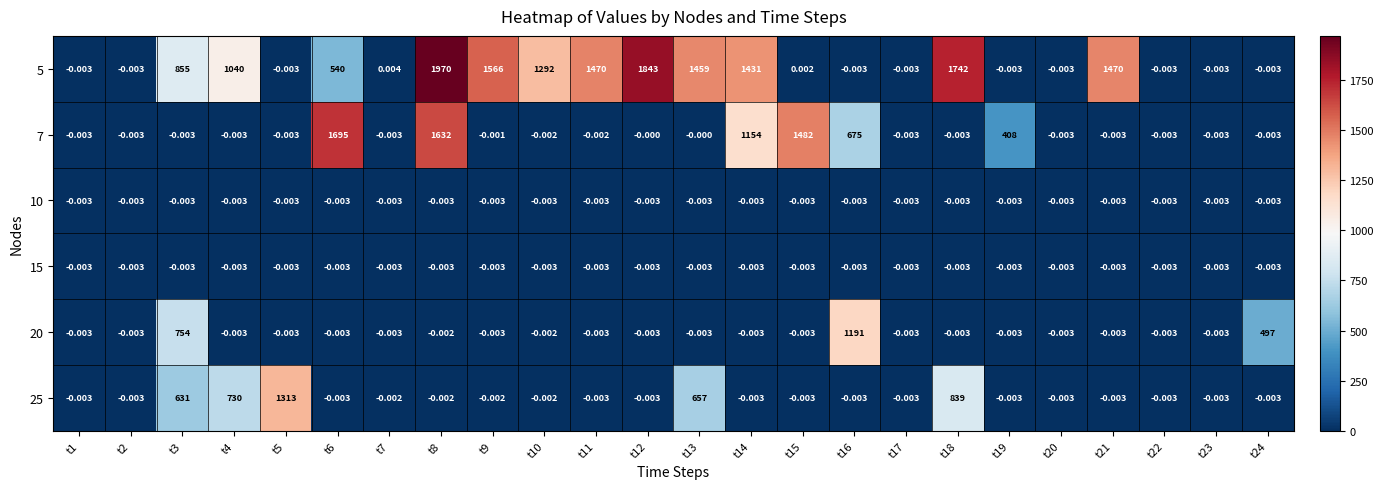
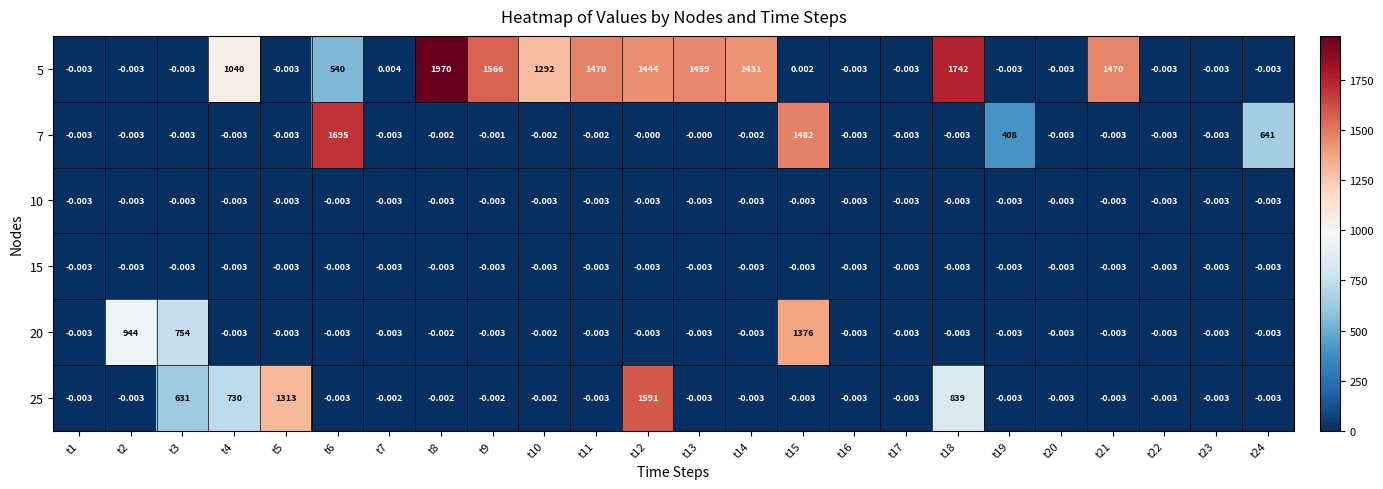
  {
    "5": {
      "t1": -0.003,
      "t2": -0.003,
-     "t3": 855,
+     "t3": -0.003,
      "t4": 1040,
      "t5": -0.003,
      "t6": 540,
      "t7": 0.004,
      "t8": 1970,
      "t9": 1566,
      "t10": 1292,
      "t11": 1470,
-     "t12": 1843,
+     "t12": 1444,
      "t13": 1459,
      "t14": 1431,
      "t15": 0.002,
      "t16": -0.003,
      "t17": -0.003,
      "t18": 1742,
      "t19": -0.003,
      "t20": -0.003,
      "t21": 1470,
      "t22": -0.003,
      "t23": -0.003,
      "t24": -0.003
    },
    "7": {
      "t1": -0.003,
      "t2": -0.003,
      "t3": -0.003,
      "t4": -0.003,
      "t5": -0.003,
      "t6": 1695,
      "t7": -0.003,
-     "t8": 1632,
+     "t8": -0.002,
      "t9": -0.001,
      "t10": -0.002,
      "t11": -0.002,
      "t12": -0.000,
      "t13": -0.000,
-     "t14": 1154,
+     "t14": -0.002,
      "t15": 1482,
-     "t16": 675,
+     "t16": -0.003,
      "t17": -0.003,
      "t18": -0.003,
      "t19": 408,
      "t20": -0.003,
      "t21": -0.003,
      "t22": -0.003,
      "t23": -0.003,
-     "t24": -0.003
+     "t24": 641
    },
    "10": {
      "t1": -0.003,
      "t2": -0.003,
      "t3": -0.003,
      "t4": -0.003,
      "t5": -0.003,
      "t6": -0.003,
      "t7": -0.003,
      "t8": -0.003,
      "t9": -0.003,
      "t10": -0.003,
      "t11": -0.003,
      "t12": -0.003,
      "t13": -0.003,
      "t14": -0.003,
      "t15": -0.003,
      "t16": -0.003,
      "t17": -0.003,
      "t18": -0.003,
      "t19": -0.003,
      "t20": -0.003,
      "t21": -0.003,
      "t22": -0.003,
      "t23": -0.003,
      "t24": -0.003
    },
    "15": {
      "t1": -0.003,
      "t2": -0.003,
      "t3": -0.003,
      "t4": -0.003,
      "t5": -0.003,
      "t6": -0.003,
      "t7": -0.003,
      "t8": -0.003,
      "t9": -0.003,
      "t10": -0.003,
      "t11": -0.003,
      "t12": -0.003,
      "t13": -0.003,
      "t14": -0.003,
      "t15": -0.003,
      "t16": -0.003,
      "t17": -0.003,
      "t18": -0.003,
      "t19": -0.003,
      "t20": -0.003,
      "t21": -0.003,
      "t22": -0.003,
      "t23": -0.003,
      "t24": -0.003
    },
    "20": {
      "t1": -0.003,
-     "t2": -0.003,
+     "t2": 944,
      "t3": 754,
      "t4": -0.003,
      "t5": -0.003,
      "t6": -0.003,
      "t7": -0.003,
      "t8": -0.002,
      "t9": -0.003,
      "t10": -0.002,
      "t11": -0.003,
      "t12": -0.003,
      "t13": -0.003,
      "t14": -0.003,
-     "t15": -0.003,
-     "t16": 1191,
+     "t15": 1376,
+     "t16": -0.003,
      "t17": -0.003,
      "t18": -0.003,
      "t19": -0.003,
      "t20": -0.003,
      "t21": -0.003,
      "t22": -0.003,
      "t23": -0.003,
-     "t24": 497
+     "t24": -0.003
    },
    "25": {
      "t1": -0.003,
      "t2": -0.003,
      "t3": 631,
      "t4": 730,
      "t5": 1313,
      "t6": -0.003,
      "t7": -0.002,
      "t8": -0.002,
      "t9": -0.002,
      "t10": -0.002,
      "t11": -0.003,
-     "t12": -0.003,
-     "t13": 657,
+     "t12": 1591,
+     "t13": -0.003,
      "t14": -0.003,
      "t15": -0.003,
      "t16": -0.003,
      "t17": -0.003,
      "t18": 839,
      "t19": -0.003,
      "t20": -0.003,
      "t21": -0.003,
      "t22": -0.003,
      "t23": -0.003,
      "t24": -0.003
    }
  }
